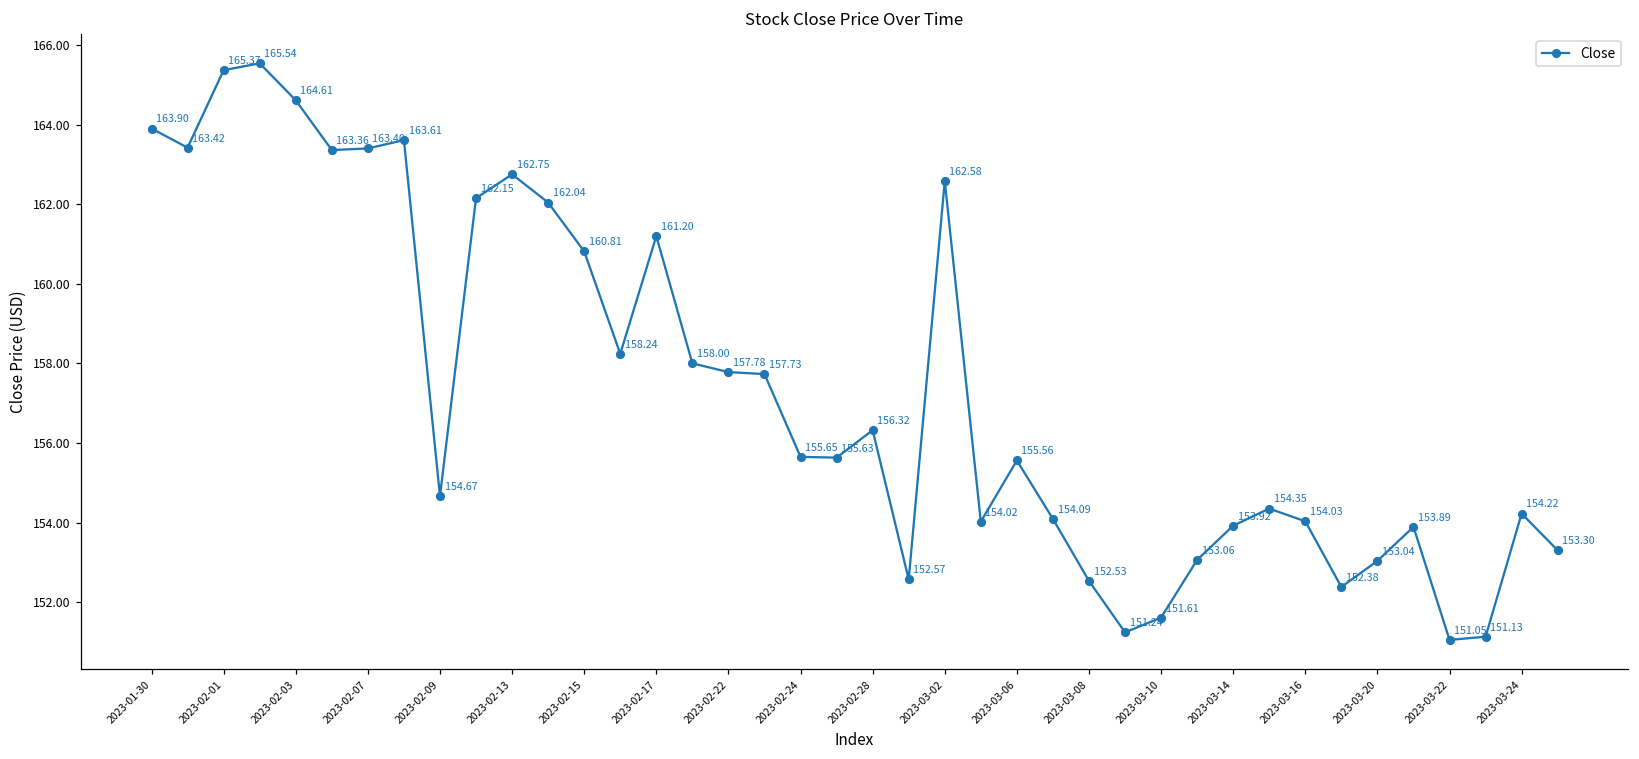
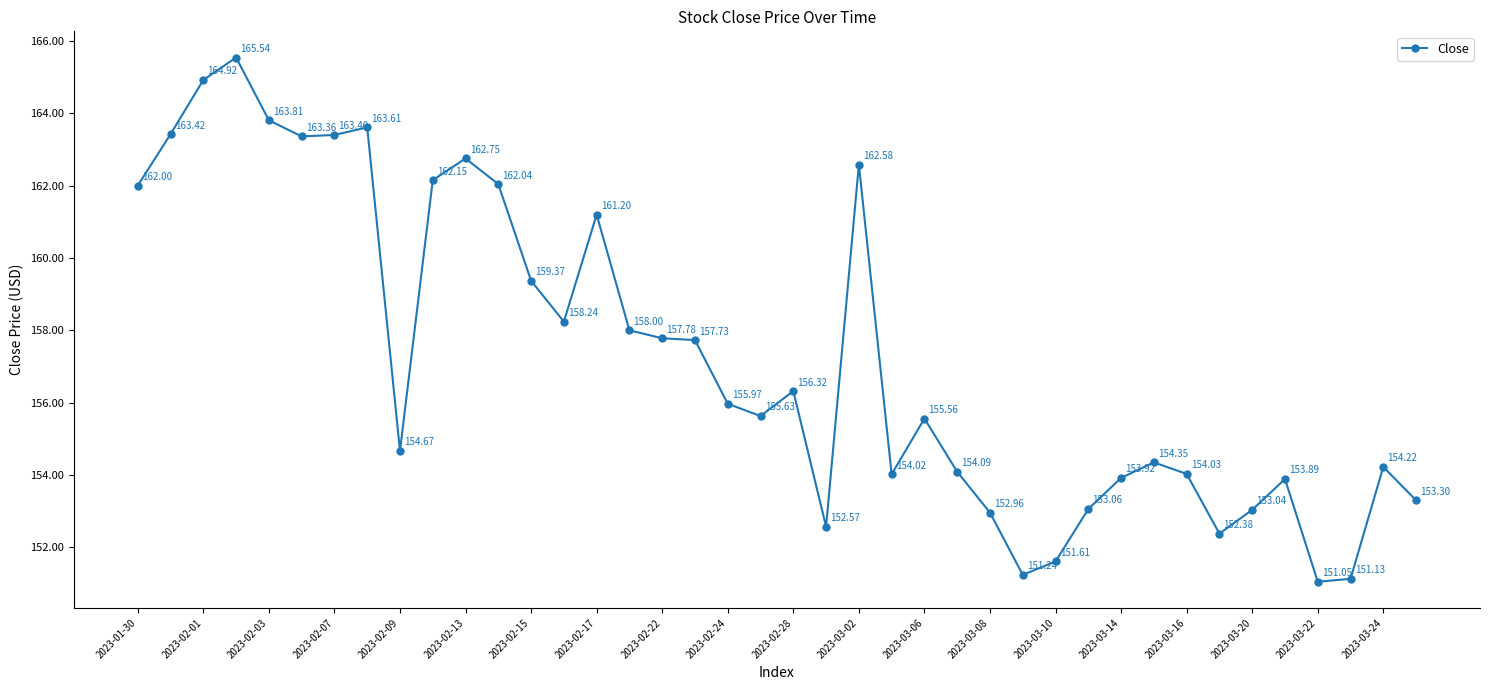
  {
-   "2023-01-30": 163.90,
-   "2023-02-01": 165.37,
-   "2023-02-03": 164.61,
+   "2023-01-30": 162.00,
+   "2023-02-01": 164.92,
+   "2023-02-03": 163.81,
    "2023-02-09": 154.67,
    "2023-02-13": 162.75,
-   "2023-02-15": 160.81,
+   "2023-02-15": 159.37,
    "2023-02-17": 161.20,
    "2023-02-22": 157.78,
-   "2023-02-24": 155.65,
+   "2023-02-24": 155.97,
    "2023-02-28": 156.32,
    "2023-03-02": 162.58,
    "2023-03-06": 155.56,
-   "2023-03-08": 152.53,
+   "2023-03-08": 152.96,
    "2023-03-10": 151.61,
    "2023-03-16": 154.03,
    "2023-03-20": 153.04,
    "2023-03-24": 154.22
  }
